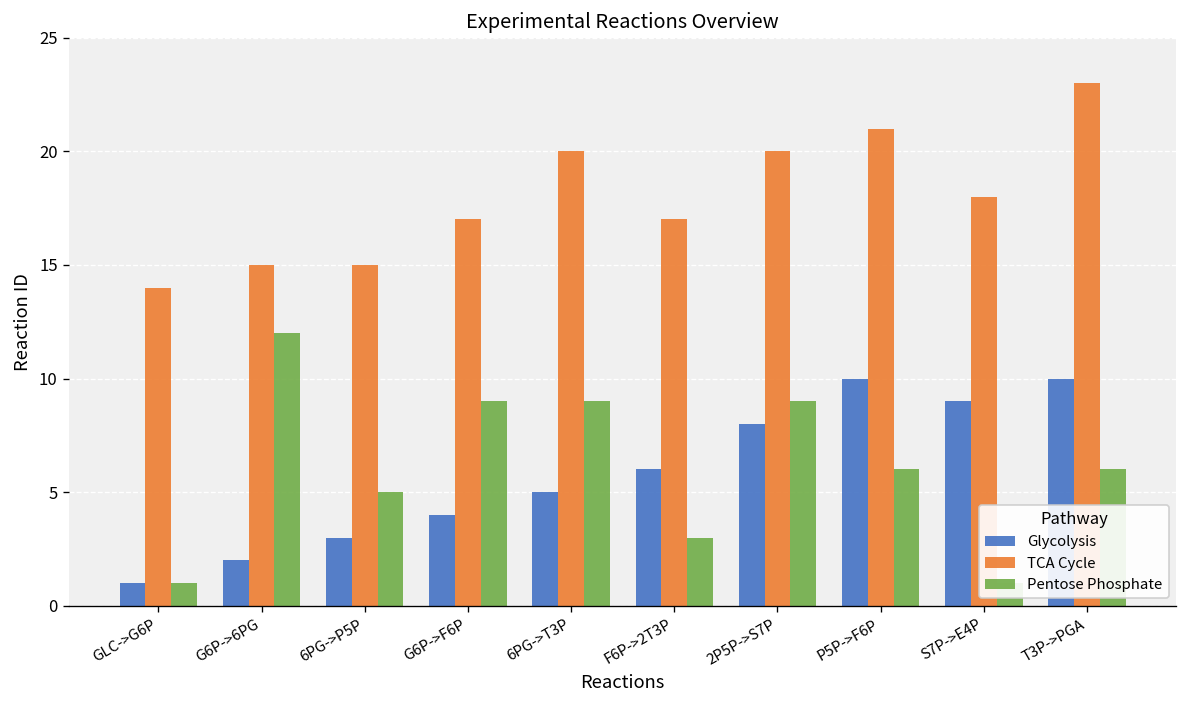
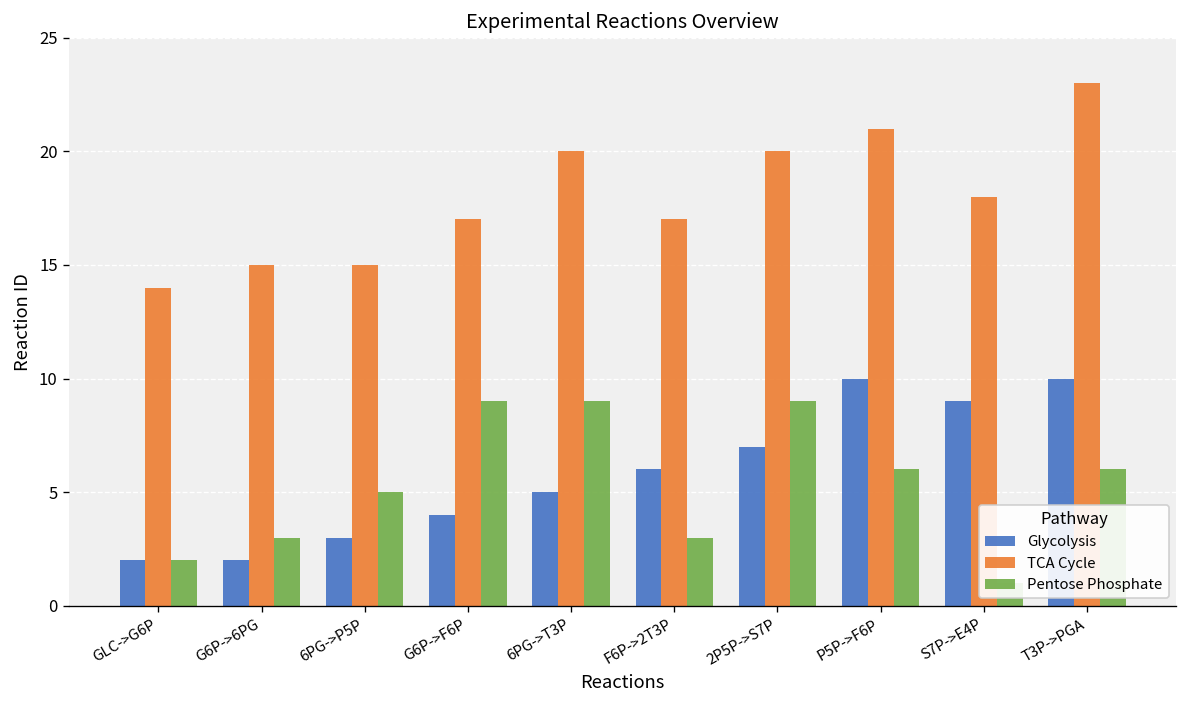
  {
    "Glycolysis": {
-     "GLC->G6P": 1,
+     "GLC->G6P": 2,
      "G6P->6PG": 2,
      "6PG->P5P": 3,
      "G6P->F6P": 4,
      "6PG->T3P": 5,
      "F6P->2T3P": 6,
-     "2P5P->S7P": 8,
+     "2P5P->S7P": 7,
      "P5P->F6P": 10,
      "S7P->E4P": 9,
      "T3P->PGA": 10
    },
    "TCA Cycle": {
      "GLC->G6P": 14,
      "G6P->6PG": 15,
      "6PG->P5P": 15,
      "G6P->F6P": 17,
      "6PG->T3P": 20,
      "F6P->2T3P": 17,
      "2P5P->S7P": 20,
      "P5P->F6P": 21,
      "S7P->E4P": 18,
      "T3P->PGA": 23
    },
    "Pentose Phosphate": {
-     "GLC->G6P": 1,
-     "G6P->6PG": 12,
+     "GLC->G6P": 2,
+     "G6P->6PG": 3,
      "6PG->P5P": 5,
      "G6P->F6P": 9,
      "6PG->T3P": 9,
      "F6P->2T3P": 3,
      "2P5P->S7P": 9,
      "P5P->F6P": 6,
      "T3P->PGA": 6
    }
  }
